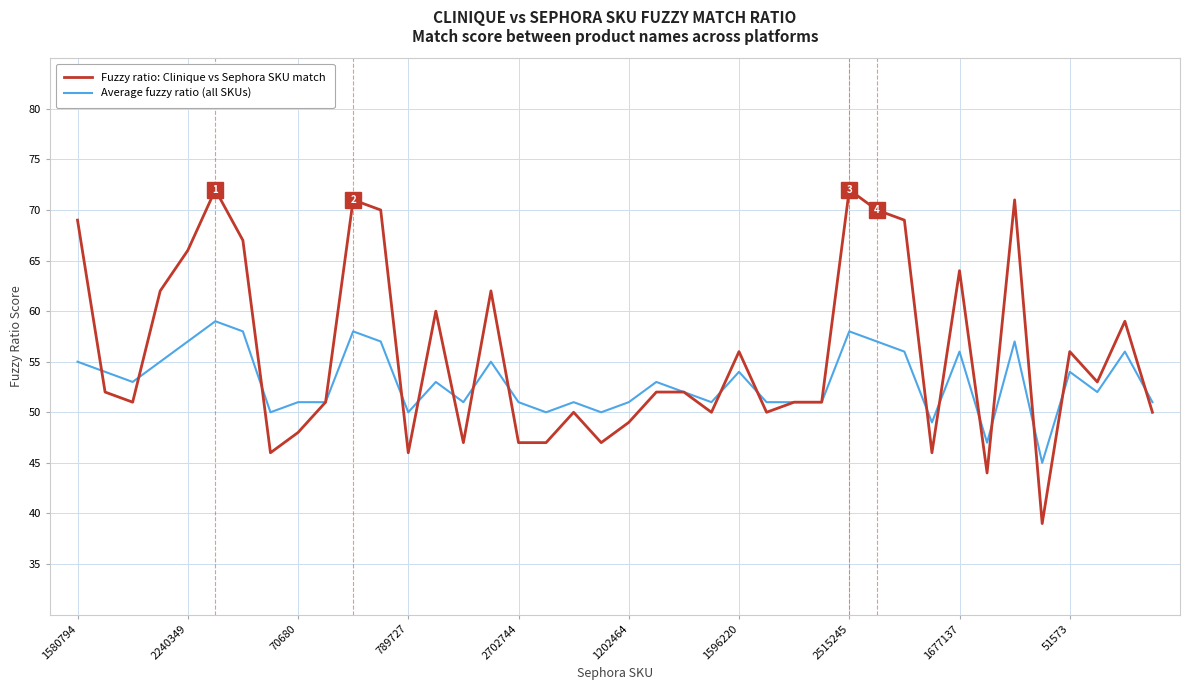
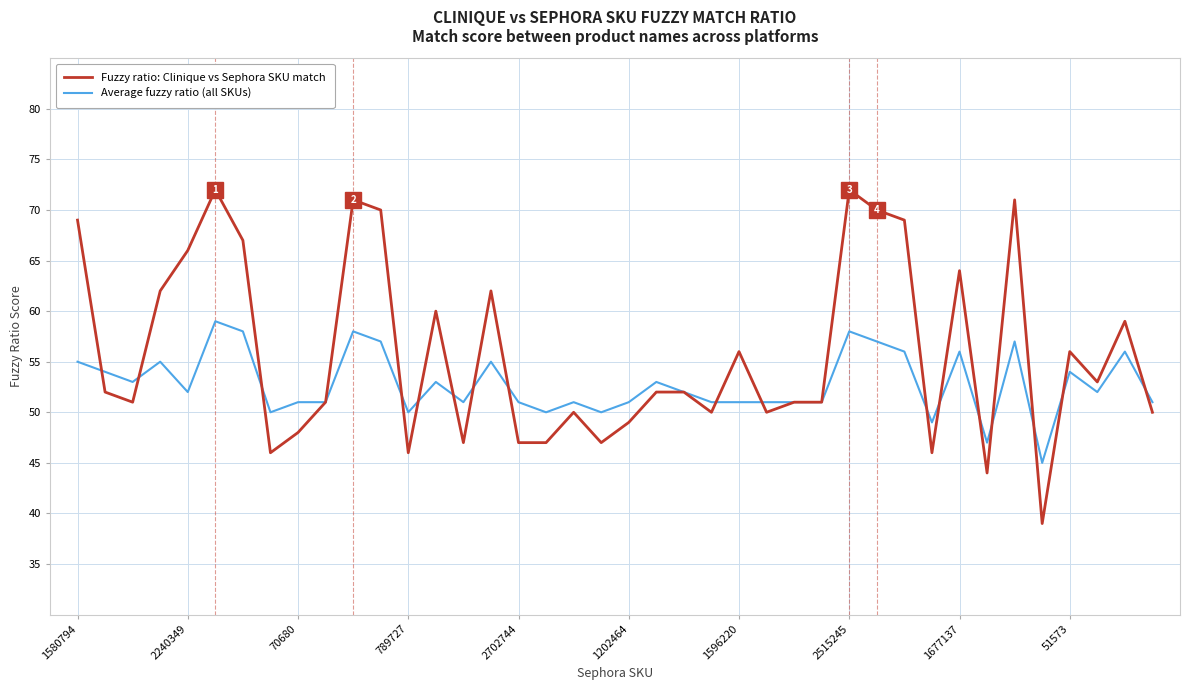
  {
    "Average fuzzy ratio (all SKUs)": {
      "1580794": 55,
-     "2240349": 57,
+     "2240349": 52,
      "70680": 51,
      "789727": 50,
-     "1596220": 54,
+     "1596220": 51,
      "1677137": 56,
      "51573": 54
    }
  }
